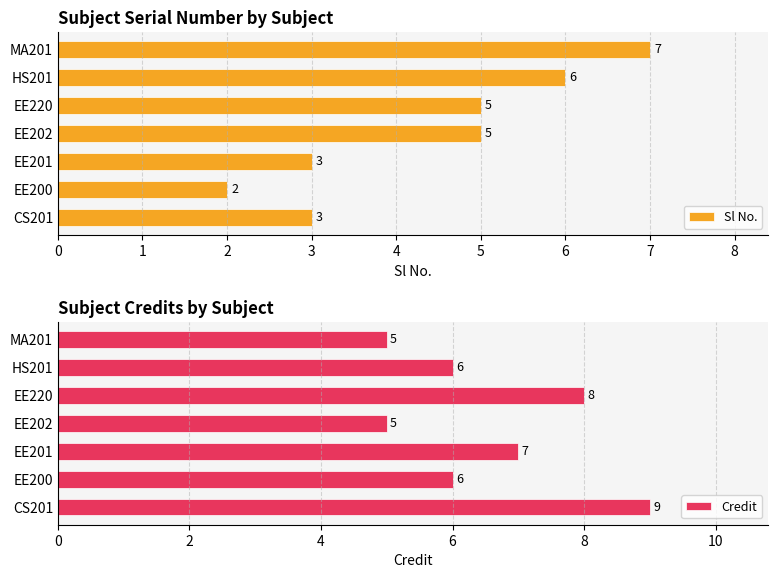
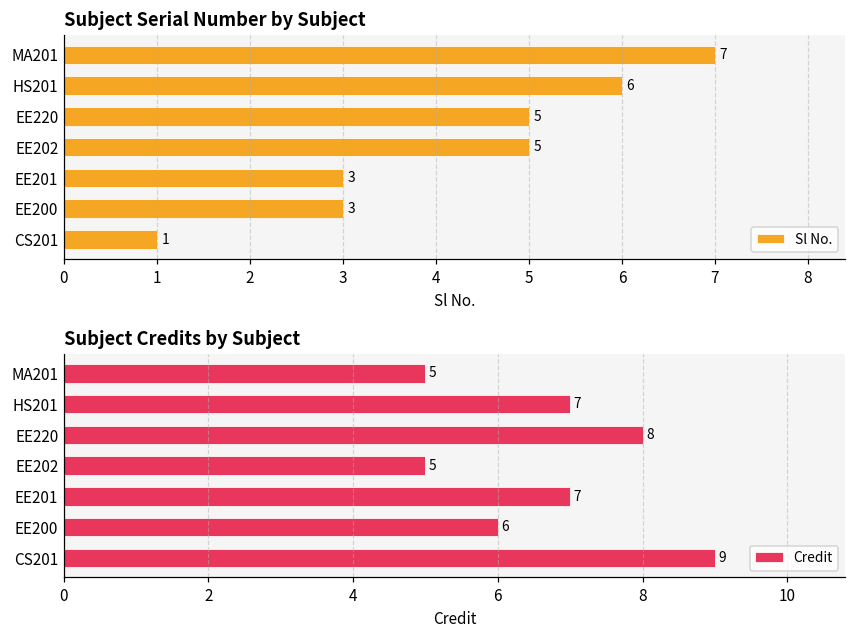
  {
    "Subject Serial Number by Subject": {
      "MA201": 7,
      "HS201": 6,
      "EE220": 5,
      "EE202": 5,
      "EE201": 3,
-     "EE200": 2,
-     "CS201": 3
+     "EE200": 3,
+     "CS201": 1
    },
    "Subject Credits by Subject": {
      "MA201": 5,
-     "HS201": 6,
+     "HS201": 7,
      "EE220": 8,
      "EE202": 5,
      "EE201": 7,
      "EE200": 6,
      "CS201": 9
    }
  }
